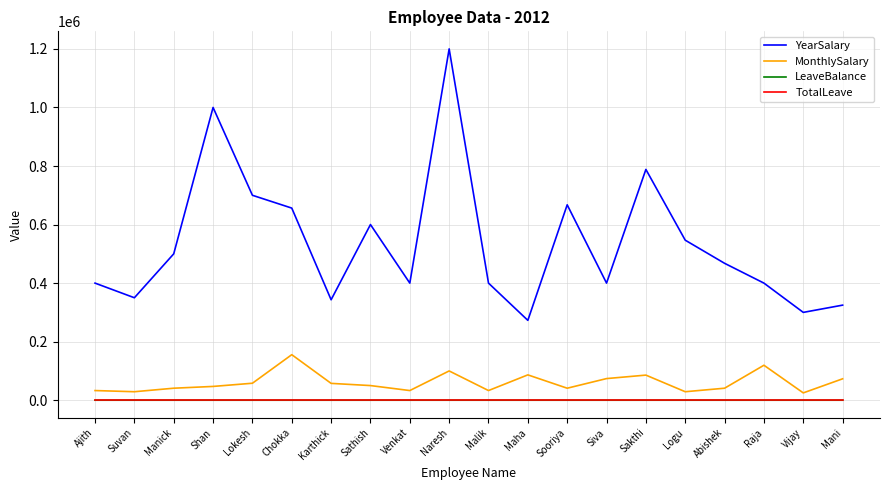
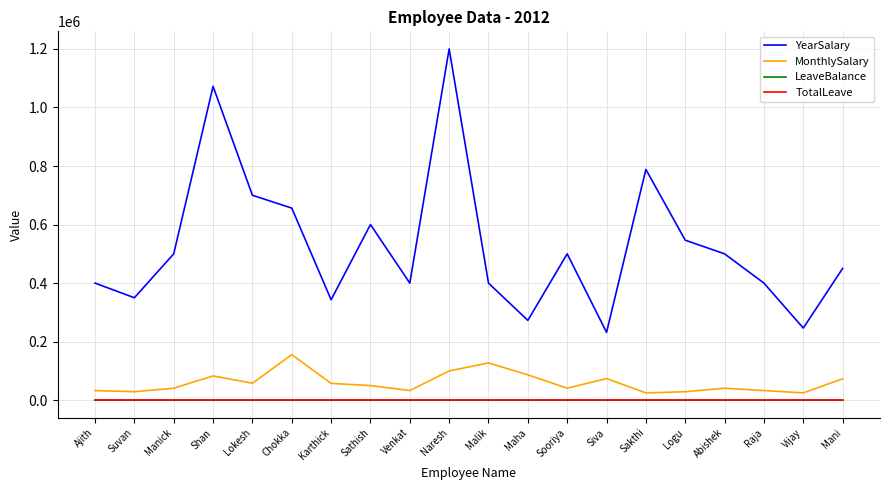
  {
    "YearSalary": {
      "Ajith": 400000,
      "Suvan": 350000,
      "Manick": 500000,
-     "Shan": 1000000,
+     "Shan": 1070000,
      "Lokesh": 700000,
      "Chokka": 660000,
      "Karthick": 340000,
      "Sathish": 600000,
      "Venkat": 400000,
      "Naresh": 1200000,
      "Malik": 400000,
      "Maha": 270000,
-     "Sooriya": 670000,
-     "Siva": 400000,
+     "Sooriya": 500000,
+     "Siva": 230000,
      "Sakthi": 790000,
      "Logu": 550000,
-     "Abishek": 470000,
+     "Abishek": 500000,
      "Raja": 400000,
-     "Vijay": 300000,
-     "Mani": 320000
+     "Vijay": 250000,
+     "Mani": 450000
    },
    "MonthlySalary": {
      "Ajith": 30000,
      "Suvan": 30000,
      "Manick": 40000,
-     "Shan": 50000,
+     "Shan": 80000,
      "Lokesh": 60000,
      "Chokka": 160000,
      "Karthick": 60000,
      "Sathish": 50000,
      "Venkat": 30000,
      "Naresh": 100000,
-     "Malik": 30000,
+     "Malik": 130000,
      "Maha": 90000,
      "Sooriya": 40000,
      "Siva": 70000,
-     "Sakthi": 90000,
+     "Sakthi": 30000,
      "Logu": 30000,
      "Abishek": 40000,
-     "Raja": 120000,
+     "Raja": 30000,
      "Vijay": 30000,
      "Mani": 70000
    },
    "TotalLeave": {
      "Ajith": 0,
      "Suvan": 0,
      "Manick": 0,
      "Shan": 0,
      "Lokesh": 0,
      "Chokka": 0,
      "Karthick": 0,
      "Sathish": 0,
      "Venkat": 0,
      "Naresh": 0,
      "Malik": 0,
      "Maha": 0,
      "Sooriya": 0,
      "Siva": 0,
      "Sakthi": 0,
      "Logu": 0,
      "Abishek": 0,
      "Raja": 0,
      "Vijay": 0,
      "Mani": 0
    }
  }
